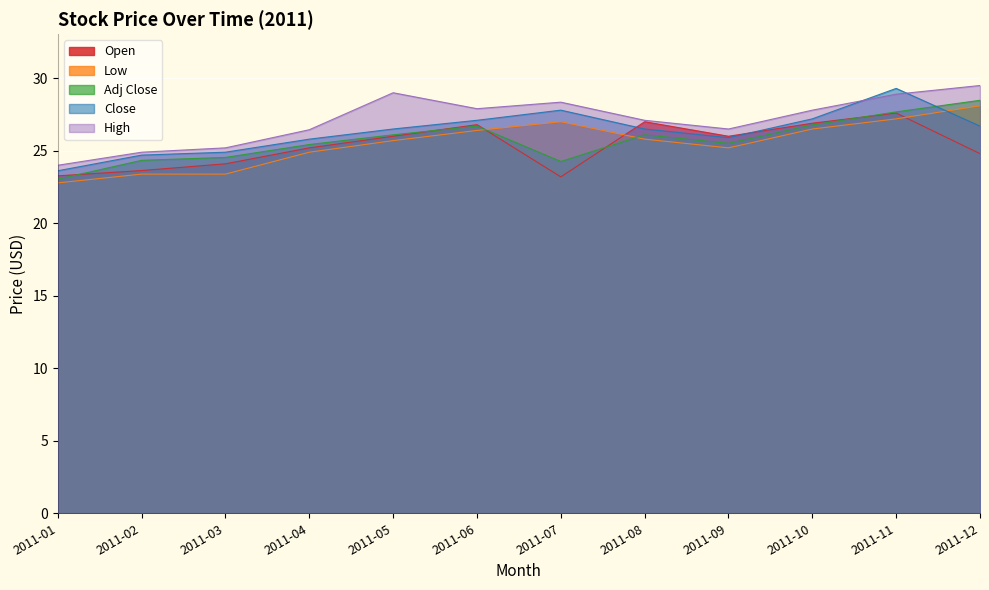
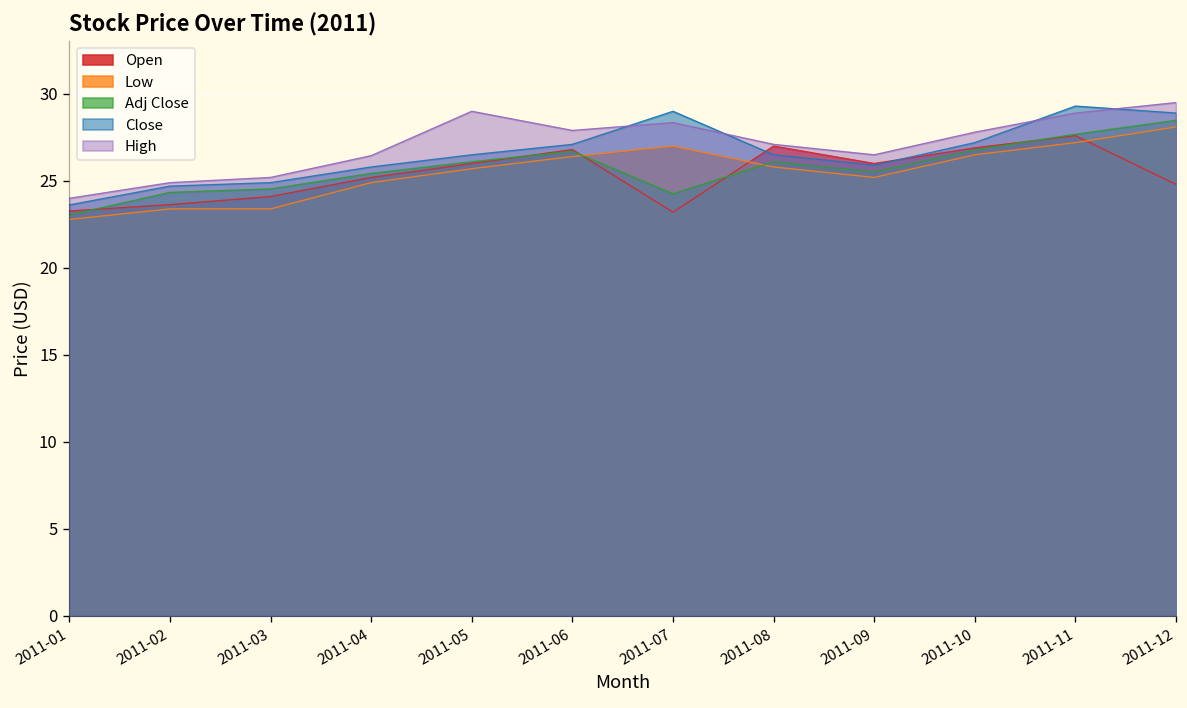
  {
    "Open": {
      "2011-01": 23.3,
      "2011-02": 23.6,
      "2011-03": 24.1,
      "2011-04": 25.2,
      "2011-07": 23.2,
      "2011-12": 24.8
    },
    "Low": {
      "2011-01": 22.8,
      "2011-02": 23.4,
      "2011-03": 23.4,
      "2011-04": 24.9,
      "2011-05": 25.7,
      "2011-06": 26.4,
      "2011-07": 27.0,
      "2011-08": 25.8,
      "2011-09": 25.2,
      "2011-10": 26.5,
      "2011-11": 27.2,
      "2011-12": 28.1
    },
    "Adj Close": {
      "2011-01": 23.0,
      "2011-02": 24.3,
      "2011-03": 24.5,
      "2011-04": 25.4,
      "2011-07": 24.3,
      "2011-08": 26.1,
      "2011-09": 25.5,
      "2011-12": 28.5
    },
    "Close": {
      "2011-01": 23.6,
      "2011-02": 24.7,
      "2011-03": 24.9,
      "2011-04": 25.8,
      "2011-05": 26.5,
      "2011-06": 27.1,
-     "2011-07": 27.8,
+     "2011-07": 29.0,
      "2011-08": 26.5,
      "2011-10": 27.2,
      "2011-11": 29.3,
-     "2011-12": 26.7
+     "2011-12": 28.9
    },
    "High": {
      "2011-01": 24.0,
      "2011-02": 24.9,
      "2011-03": 25.2,
      "2011-04": 26.5,
      "2011-05": 29.0,
      "2011-06": 27.9,
      "2011-07": 28.4,
      "2011-09": 26.5,
      "2011-10": 27.8,
      "2011-11": 28.9,
      "2011-12": 29.5
    }
  }
